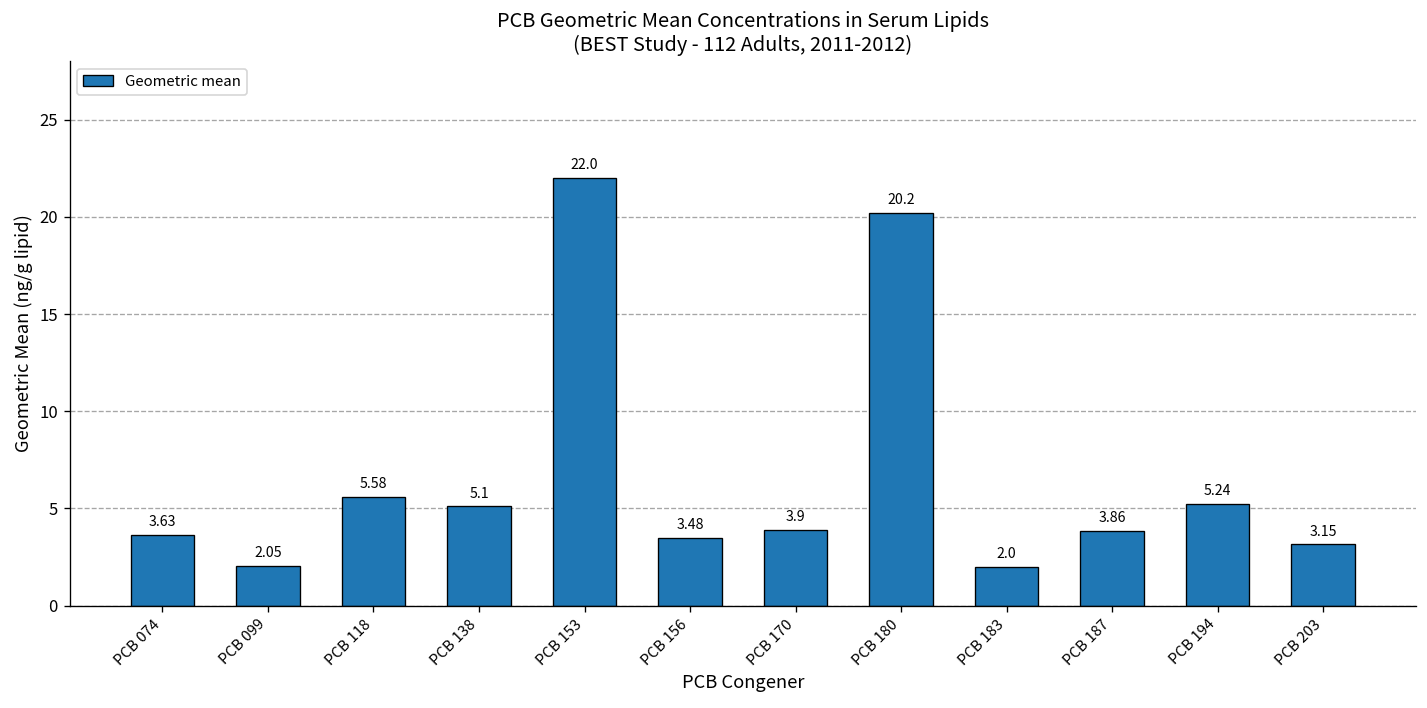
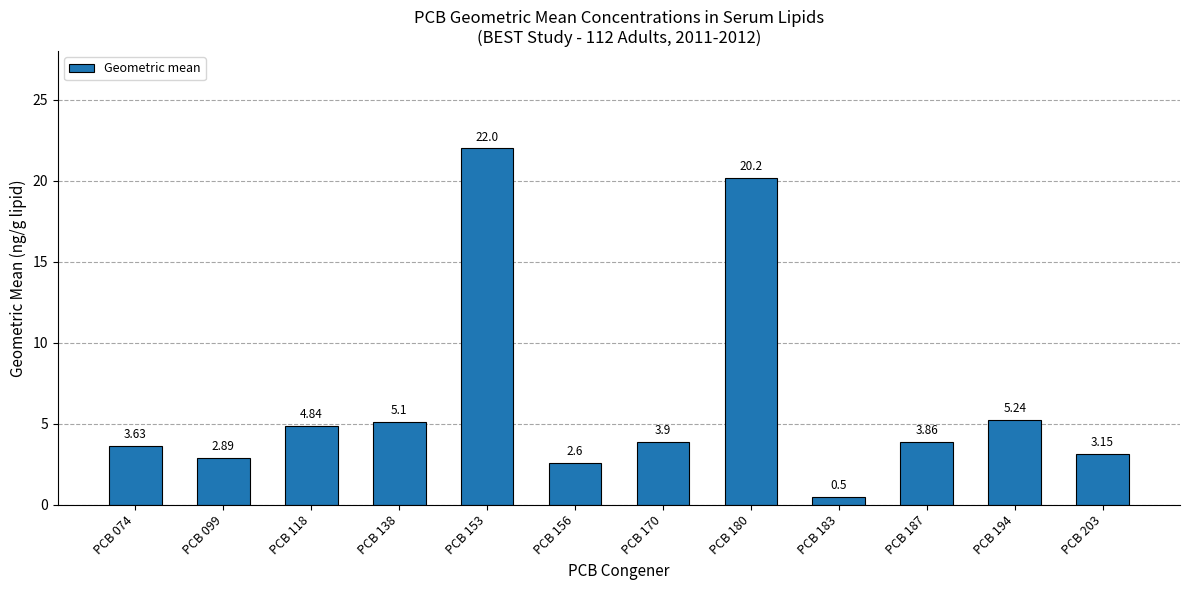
  {
    "PCB 074": 3.63,
-   "PCB 099": 2.05,
-   "PCB 118": 5.58,
+   "PCB 099": 2.89,
+   "PCB 118": 4.84,
    "PCB 138": 5.1,
    "PCB 153": 22.0,
-   "PCB 156": 3.48,
+   "PCB 156": 2.6,
    "PCB 170": 3.9,
    "PCB 180": 20.2,
-   "PCB 183": 2.0,
+   "PCB 183": 0.5,
    "PCB 187": 3.86,
    "PCB 194": 5.24,
    "PCB 203": 3.15
  }
